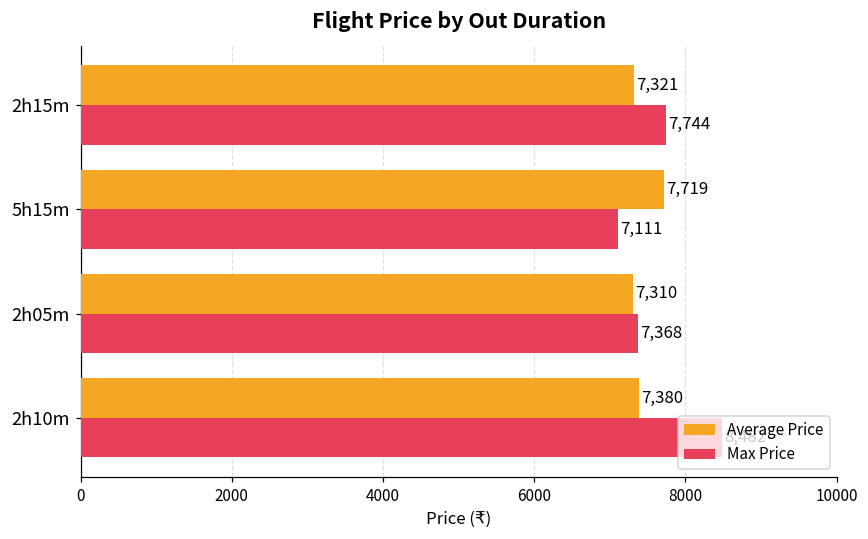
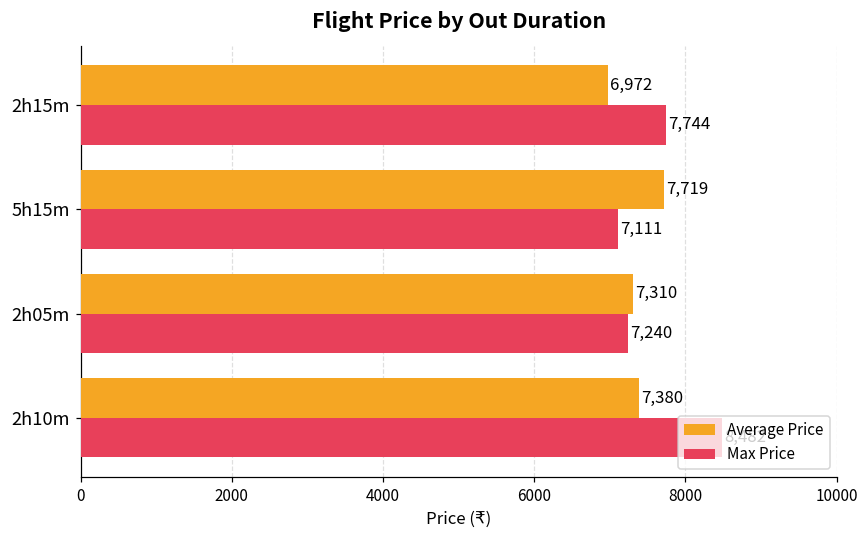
  {
    "Average Price": {
-     "2h15m": "7,321",
+     "2h15m": "6,972",
      "5h15m": "7,719",
      "2h05m": "7,310",
      "2h10m": "7,380"
    },
    "Max Price": {
      "2h15m": "7,744",
      "5h15m": "7,111",
-     "2h05m": "7,368"
+     "2h05m": "7,240"
    }
  }
